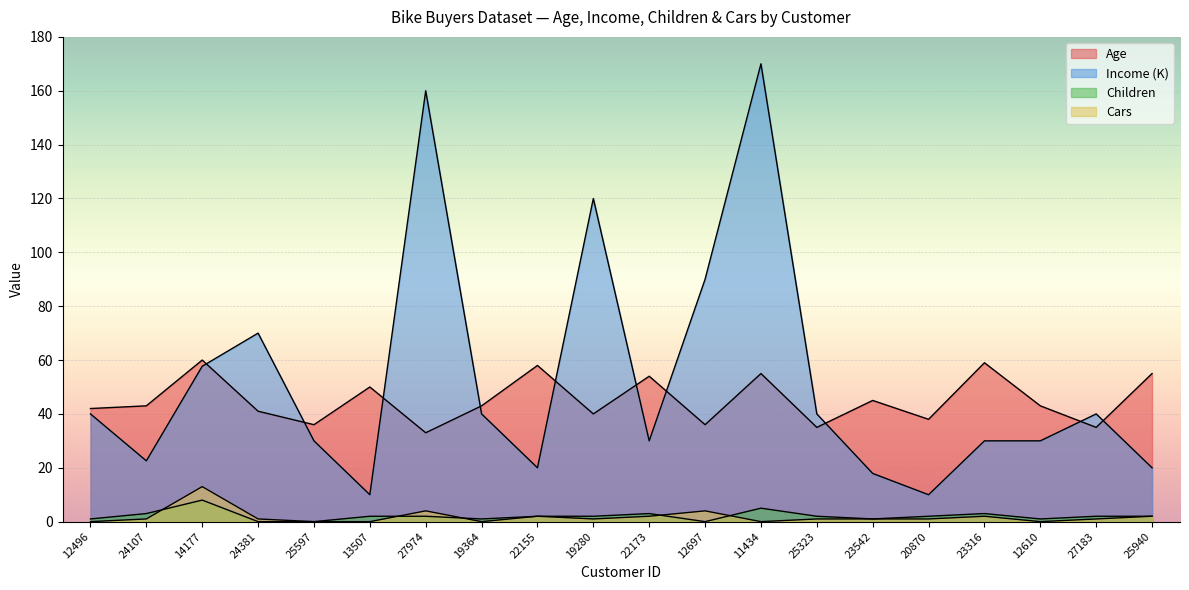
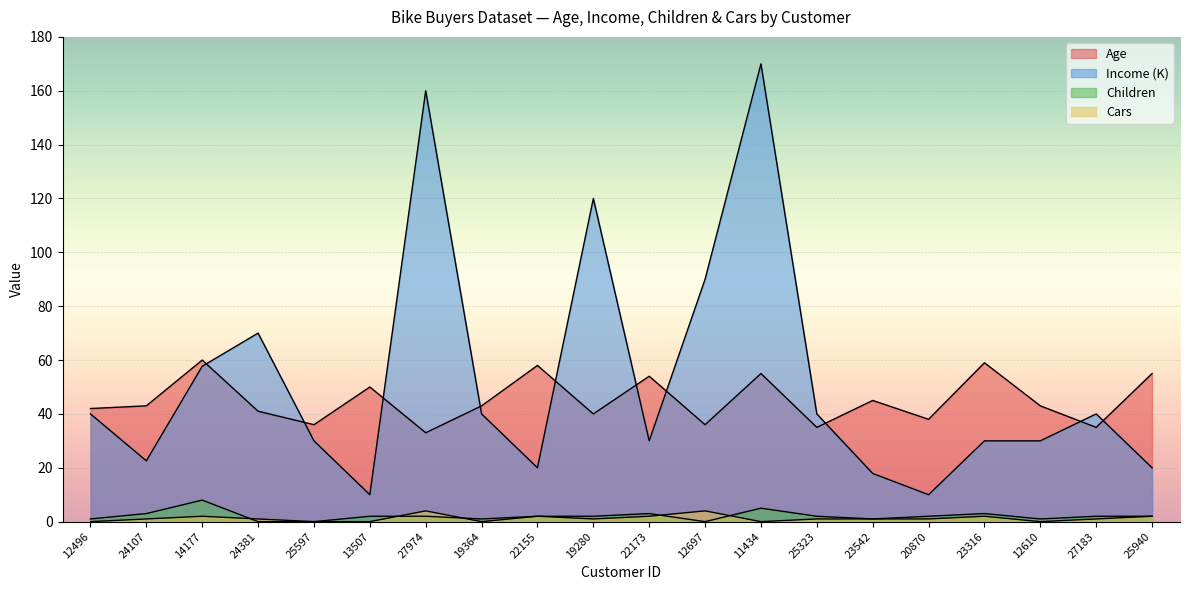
  {
    "Age": {
      "12496": 42,
      "24107": 43,
      "14177": 60,
      "24381": 41,
      "25597": 36,
      "13507": 50,
      "27974": 33,
      "19364": 43,
      "22155": 58,
      "19280": 40,
      "22173": 54,
      "12697": 36,
      "11434": 55,
      "25323": 35,
      "23542": 45,
      "20870": 38,
      "23316": 59,
      "12610": 43,
      "27183": 35,
      "25940": 55
    },
    "Income (K)": {
      "12496": 40,
      "24107": 23,
      "14177": 58,
      "24381": 70,
      "25597": 30,
      "13507": 10,
      "27974": 160,
      "19364": 40,
      "22155": 20,
      "19280": 120,
      "22173": 30,
      "12697": 90,
      "11434": 170,
      "25323": 40,
      "23542": 18,
      "20870": 10,
      "23316": 30,
      "12610": 30,
      "27183": 40,
      "25940": 20
    },
    "Children": {
      "12496": 1,
      "24107": 3,
      "14177": 8,
      "24381": 0,
      "13507": 2,
      "27974": 2,
      "19364": 1,
      "19280": 2,
      "22173": 3,
      "12697": 0,
      "11434": 5,
      "25323": 2,
      "20870": 2,
      "23316": 3,
      "12610": 1,
      "27183": 2
    },
    "Cars": {
      "12496": 0,
      "24107": 1,
-     "14177": 13,
+     "14177": 2,
      "24381": 1,
      "13507": 0,
      "27974": 4,
      "19364": 0,
      "19280": 1,
      "22173": 2,
      "12697": 4,
      "11434": 0,
      "25323": 1,
      "20870": 1,
      "23316": 2,
      "12610": 0,
      "27183": 1
    }
  }
